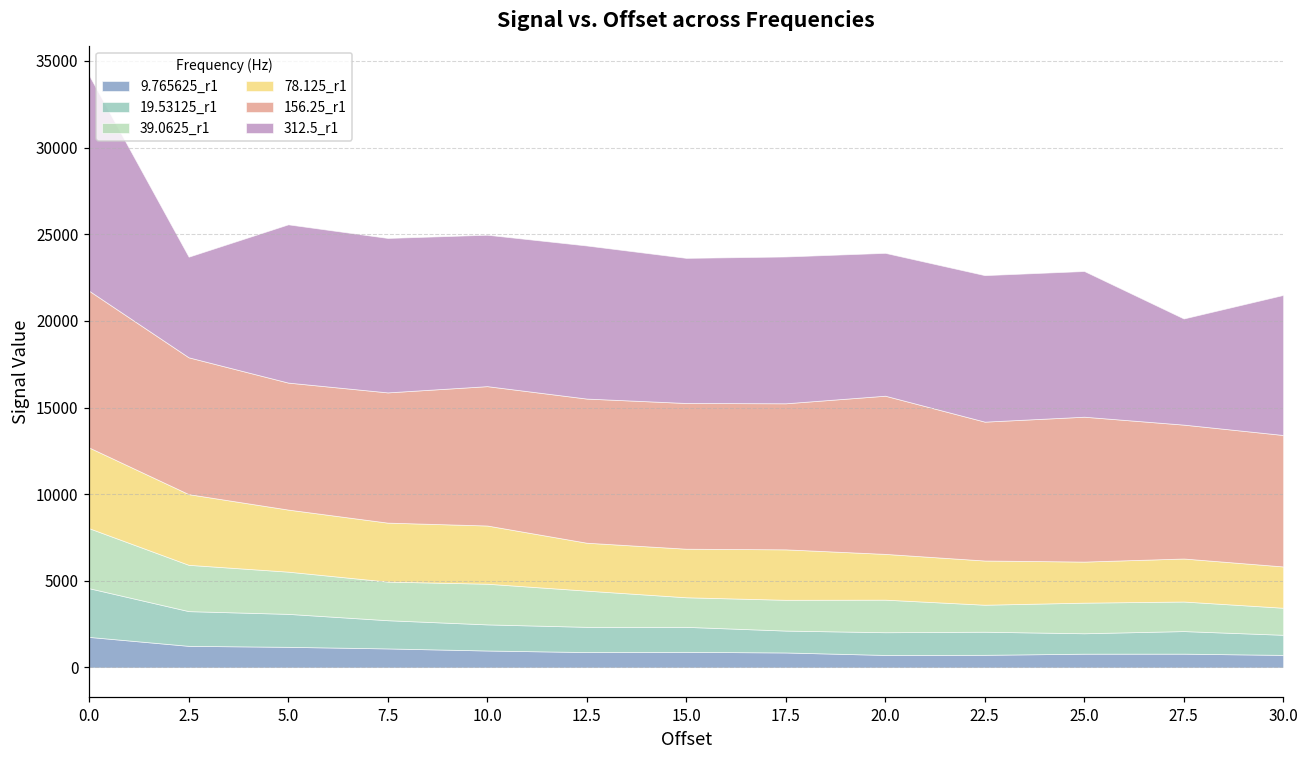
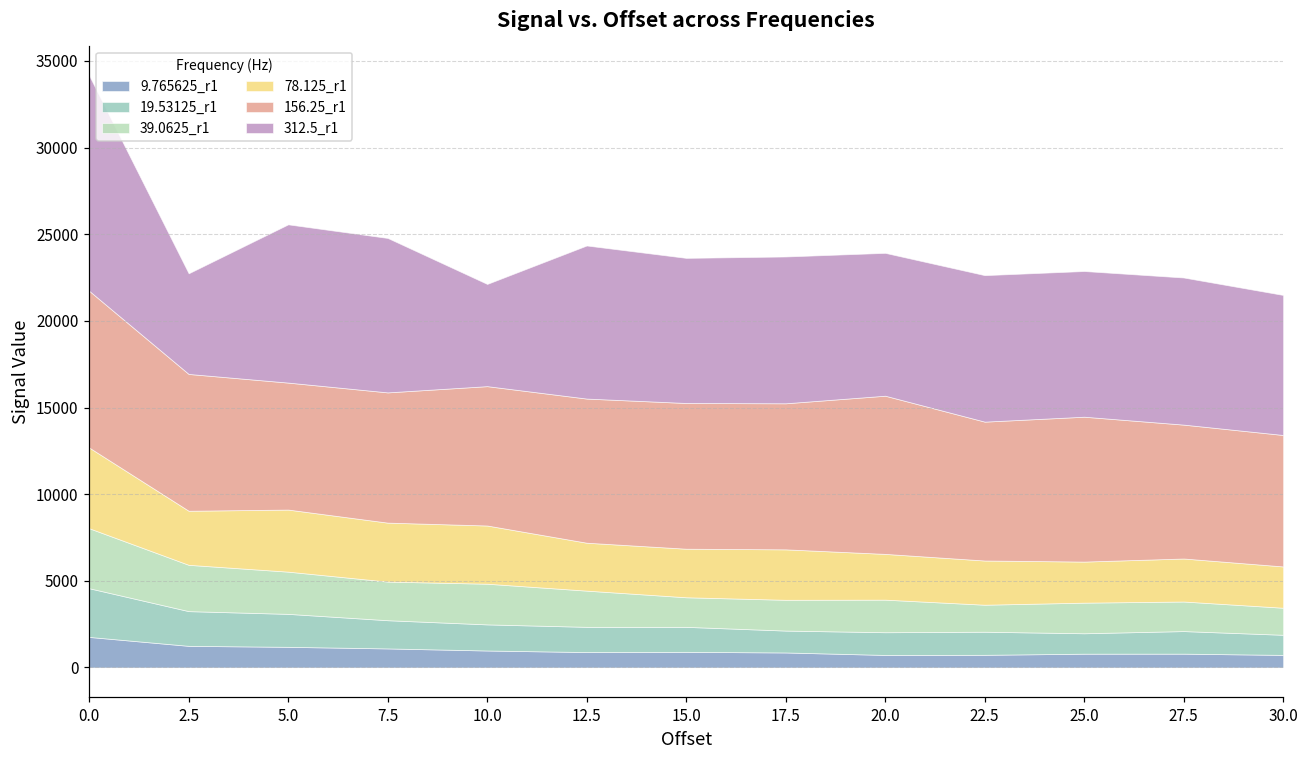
  {
    "78.125_r1": {
      "0.0": 4700,
-     "2.5": 4100,
+     "2.5": 3100,
      "5.0": 3600,
      "7.5": 3400,
      "10.0": 3400,
      "12.5": 2800,
      "15.0": 2800,
      "17.5": 2900,
      "20.0": 2600,
      "22.5": 2600,
      "25.0": 2400,
      "27.5": 2500,
      "30.0": 2400
    },
    "156.25_r1": {
      "0.0": 9000,
      "2.5": 7900,
      "5.0": 7300,
      "7.5": 7500,
      "10.0": 8000,
      "12.5": 8300,
      "15.0": 8400,
      "17.5": 8400,
      "20.0": 9100,
      "22.5": 8000,
      "25.0": 8400,
      "27.5": 7700,
      "30.0": 7600
    },
    "312.5_r1": {
      "0.0": 12400,
      "2.5": 5800,
      "5.0": 9100,
      "7.5": 8900,
-     "10.0": 8700,
+     "10.0": 5900,
      "12.5": 8800,
      "15.0": 8400,
      "17.5": 8500,
      "20.0": 8200,
      "22.5": 8500,
      "25.0": 8400,
-     "27.5": 6100,
+     "27.5": 8500,
      "30.0": 8100
    }
  }
